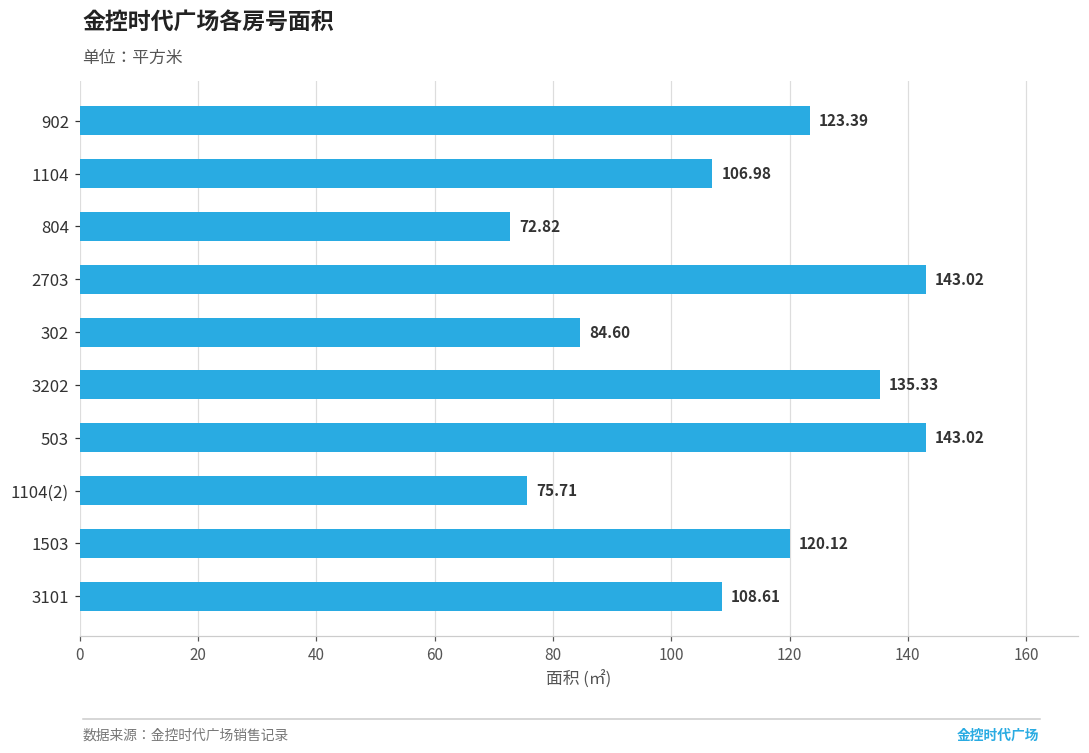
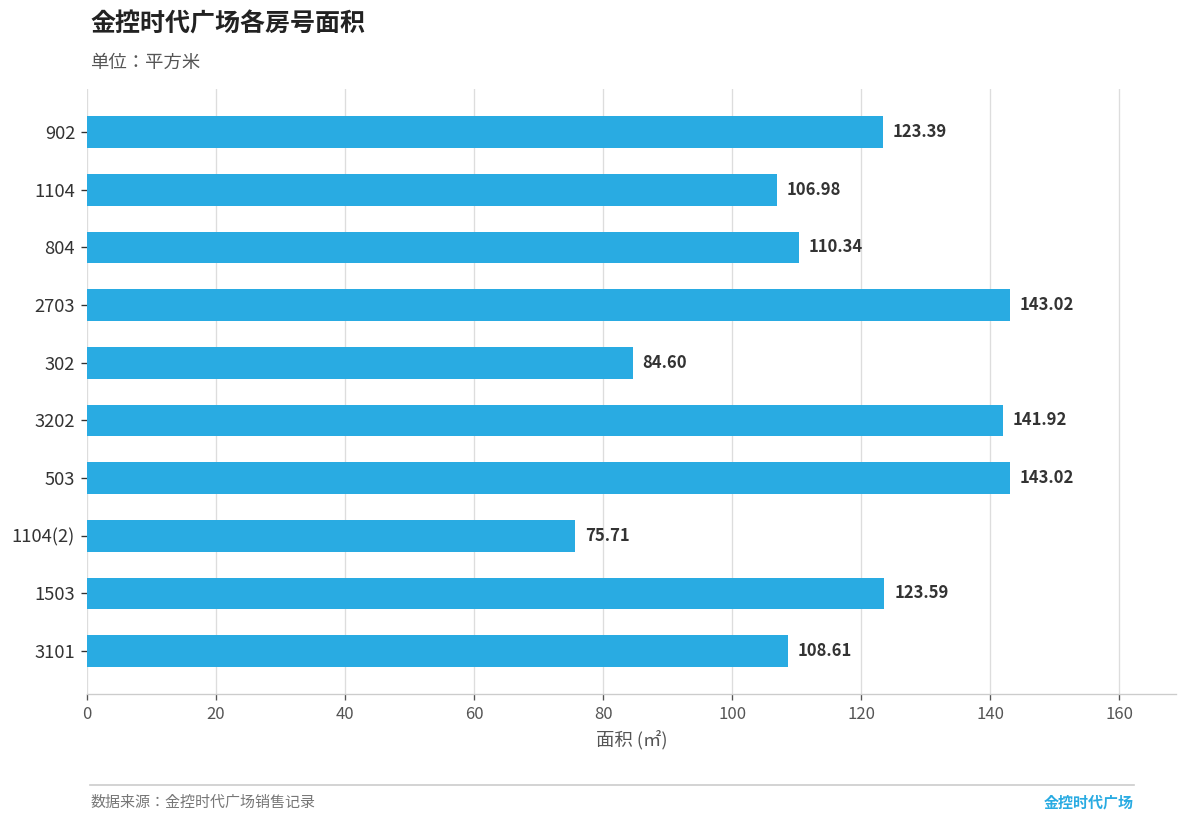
  {
    "902": 123.39,
    "1104": 106.98,
-   "804": 72.82,
+   "804": 110.34,
    "2703": 143.02,
    "302": 84.60,
-   "3202": 135.33,
+   "3202": 141.92,
    "503": 143.02,
    "1104(2)": 75.71,
-   "1503": 120.12,
+   "1503": 123.59,
    "3101": 108.61
  }
